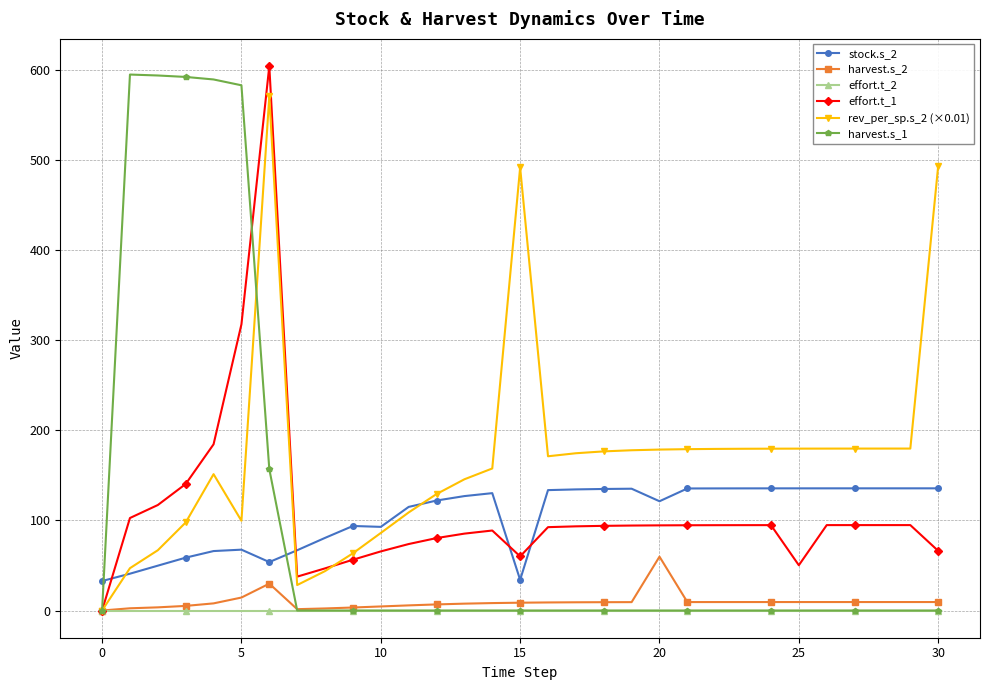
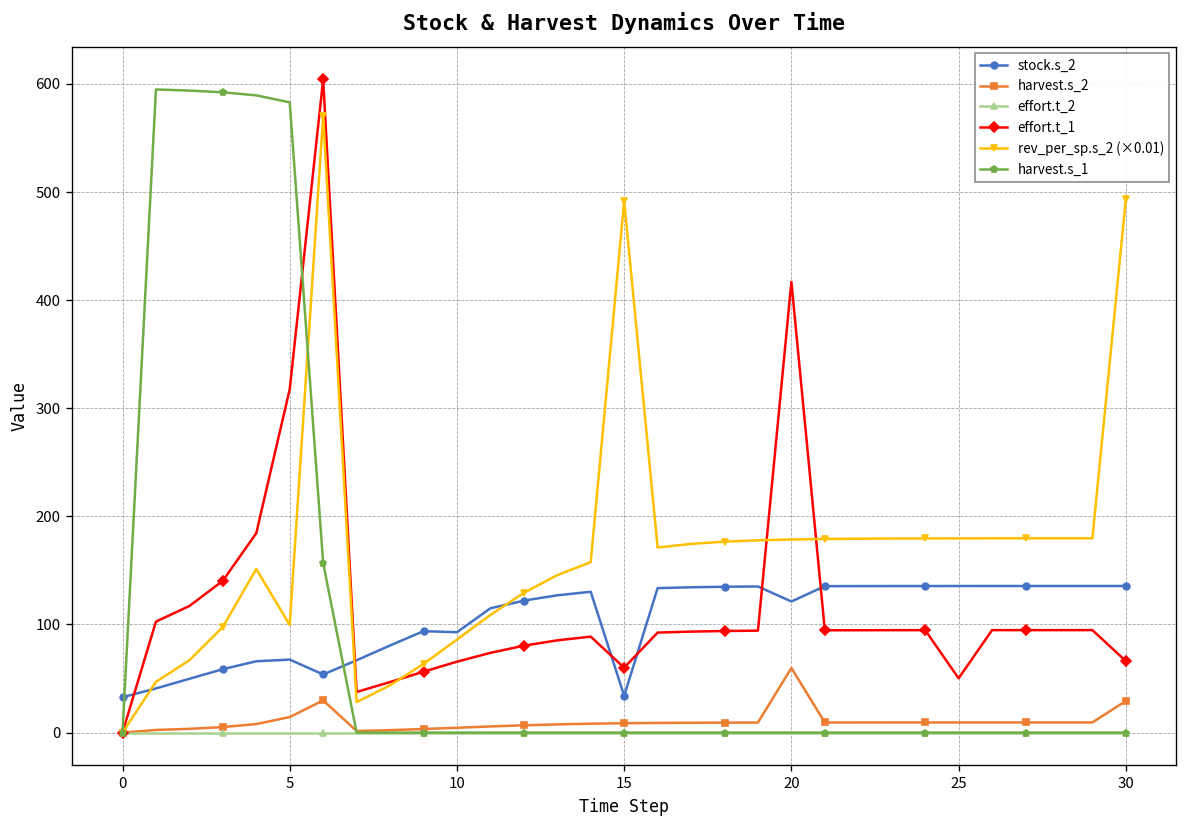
  {
    "stock.s_2": {
      "0": 30,
      "5": 70,
      "10": 90,
      "15": 30,
      "20": 120,
      "25": 140,
      "30": 140
    },
    "harvest.s_2": {
      "5": 10,
      "10": 0,
      "15": 10,
      "20": 60,
      "25": 10,
-     "30": 10
+     "30": 30
    },
    "effort.t_2": {
      "5": 0
    },
    "effort.t_1": {
      "5": 320,
      "10": 70,
      "15": 60,
-     "20": 90,
+     "20": 420,
      "25": 50,
      "30": 70
    },
    "rev_per_sp.s_2 (×0.01)": {
      "5": 100,
      "10": 90,
      "15": 490,
      "20": 180,
      "25": 180,
      "30": 490
    },
    "harvest.s_1": {
      "5": 580
    }
  }
